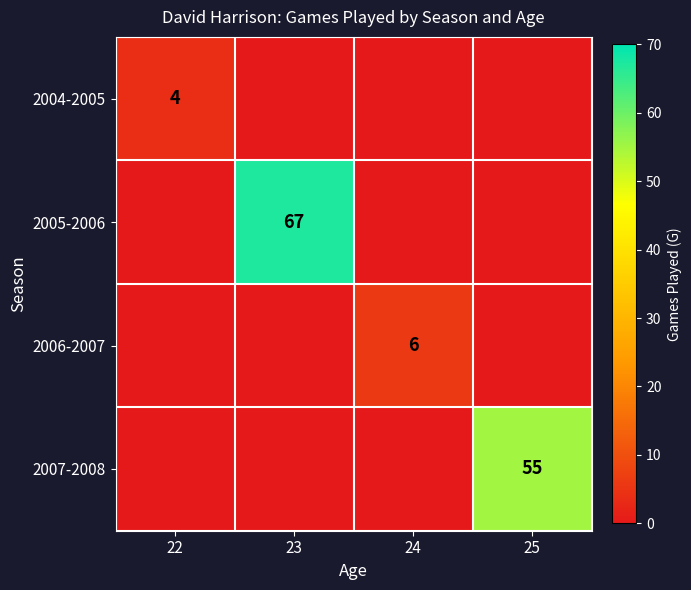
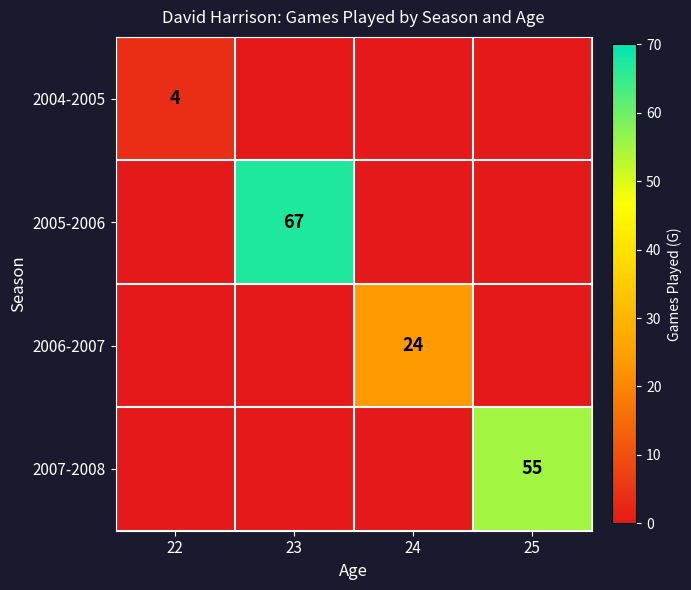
  {
    "2004-2005": {
      "22": 4
    },
    "2005-2006": {
      "23": 67
    },
    "2006-2007": {
-     "24": 6
+     "24": 24
    },
    "2007-2008": {
      "25": 55
    }
  }
